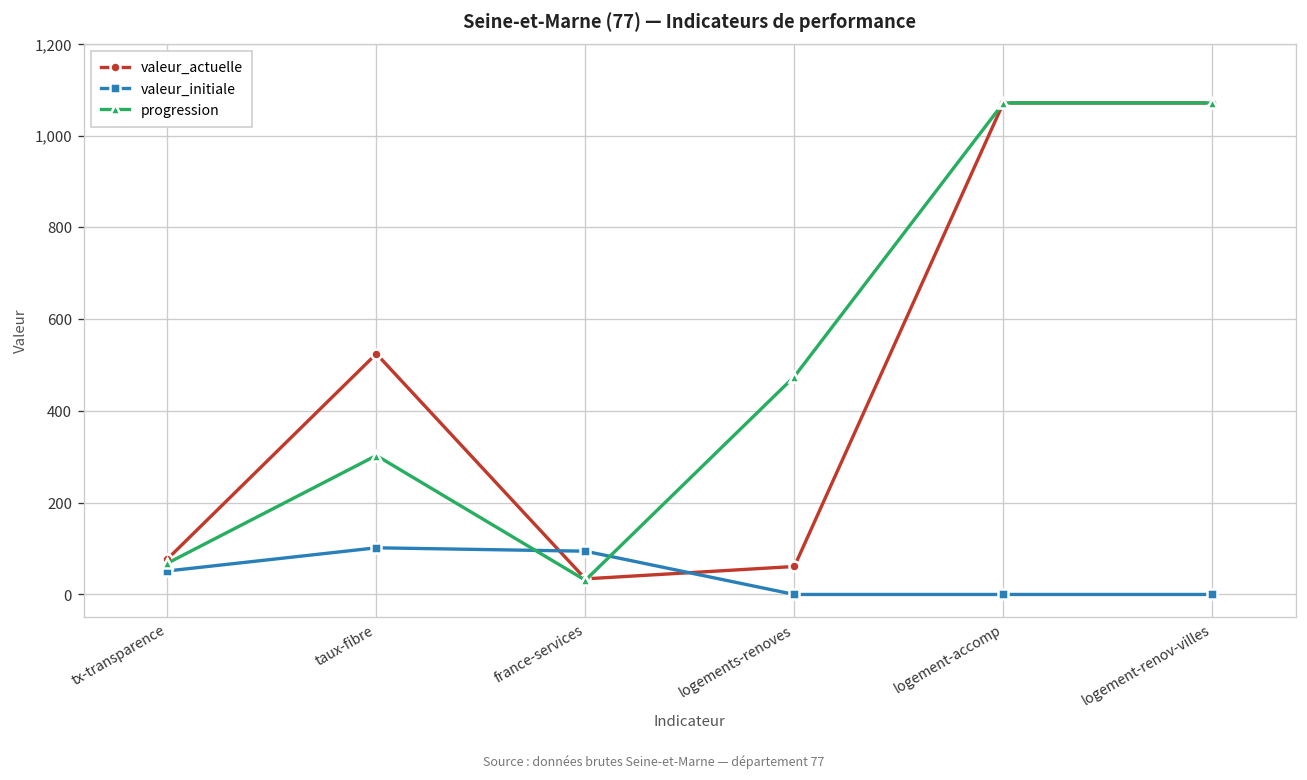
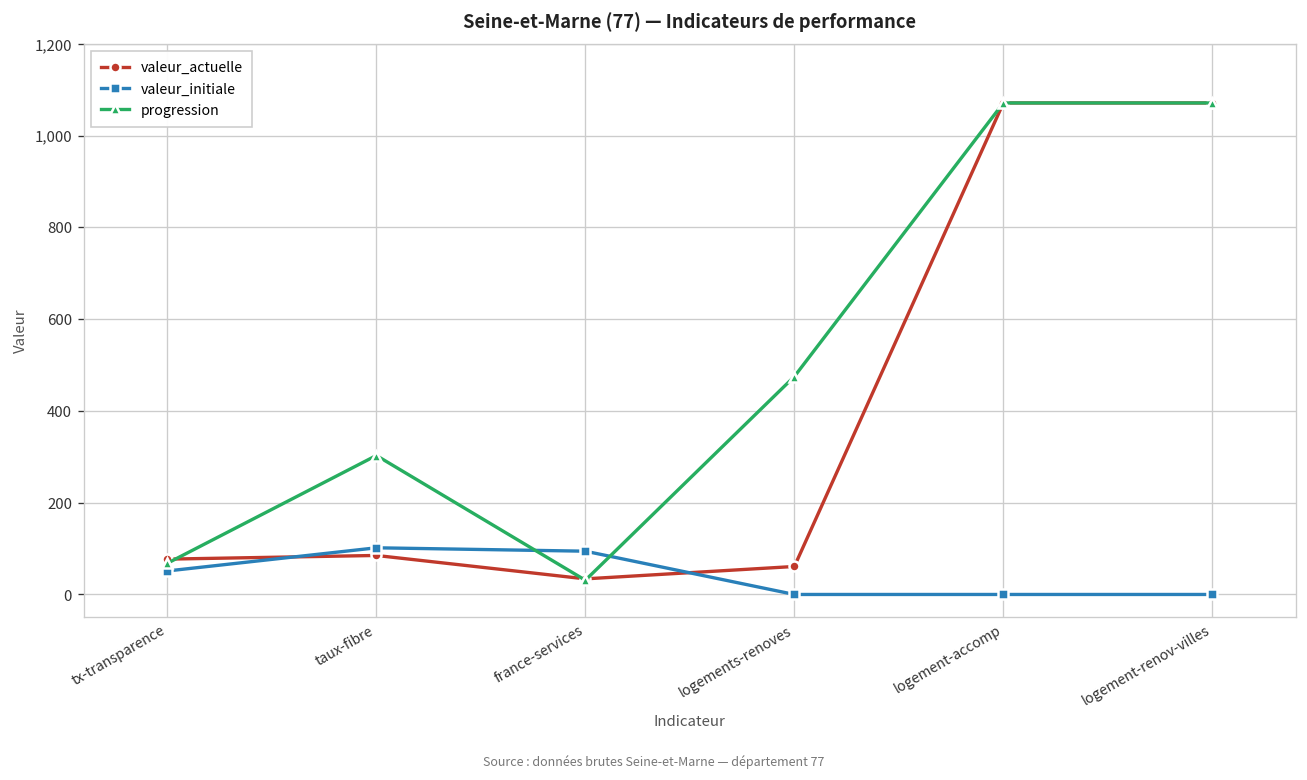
  {
    "valeur_actuelle": {
      "tx-transparence": 80,
-     "taux-fibre": 520,
+     "taux-fibre": 90,
      "logements-renoves": 60
    },
    "valeur_initiale": {
      "tx-transparence": 50,
      "taux-fibre": 100,
      "france-services": 90,
      "logements-renoves": 0,
      "logement-accomp": 0,
      "logement-renov-villes": 0
    },
    "progression": {
      "tx-transparence": 70,
      "taux-fibre": 300,
      "logements-renoves": 470
    }
  }
